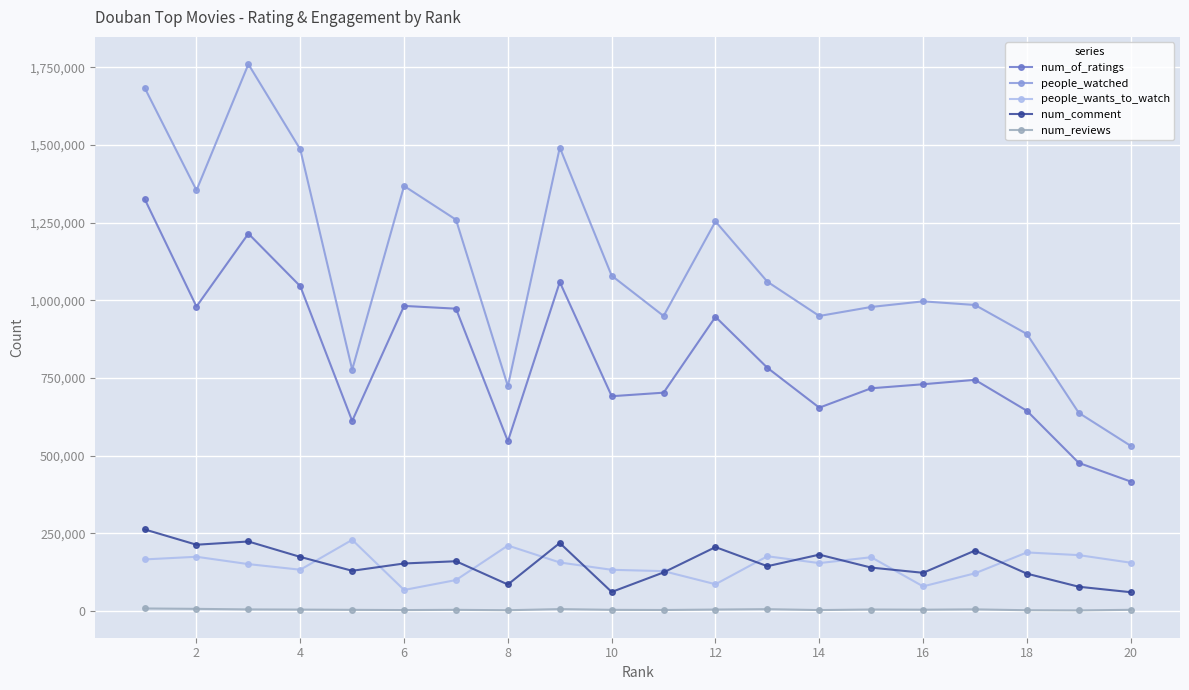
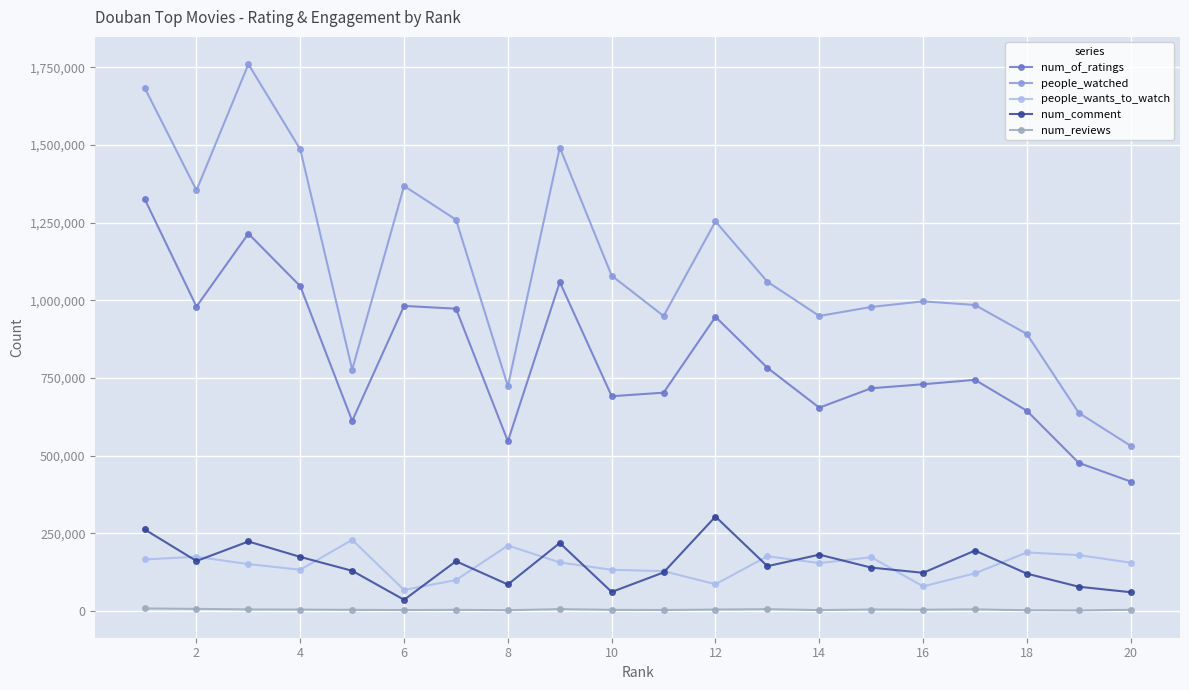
  {
    "num_comment": {
-     "2": "210,000",
+     "2": "160,000",
      "4": "170,000",
-     "6": "150,000",
+     "6": "40,000",
      "8": "80,000",
      "10": "60,000",
-     "12": "210,000",
+     "12": "300,000",
      "14": "180,000",
      "16": "120,000",
      "18": "120,000",
      "20": "60,000"
    }
  }
